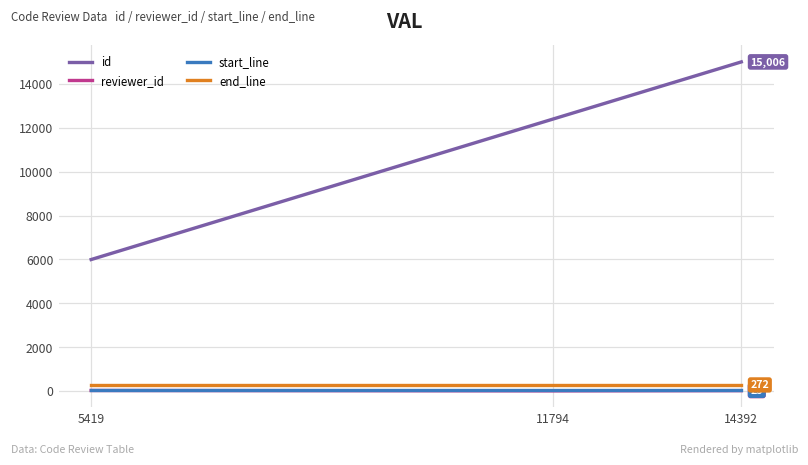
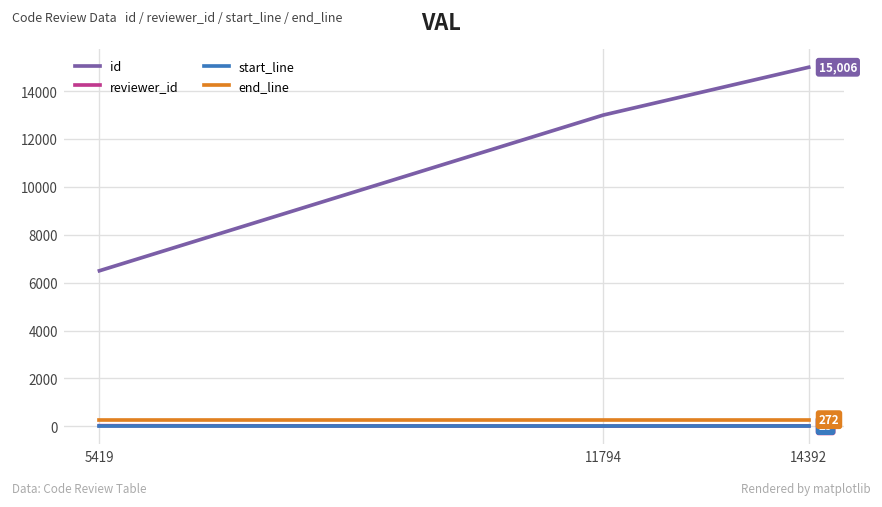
  {
    "id": {
-     "5419": 6000,
-     "11794": 12400
+     "5419": 6500,
+     "11794": 13000
    },
    "end_line": {
      "5419": 300,
      "11794": 300
    }
  }
